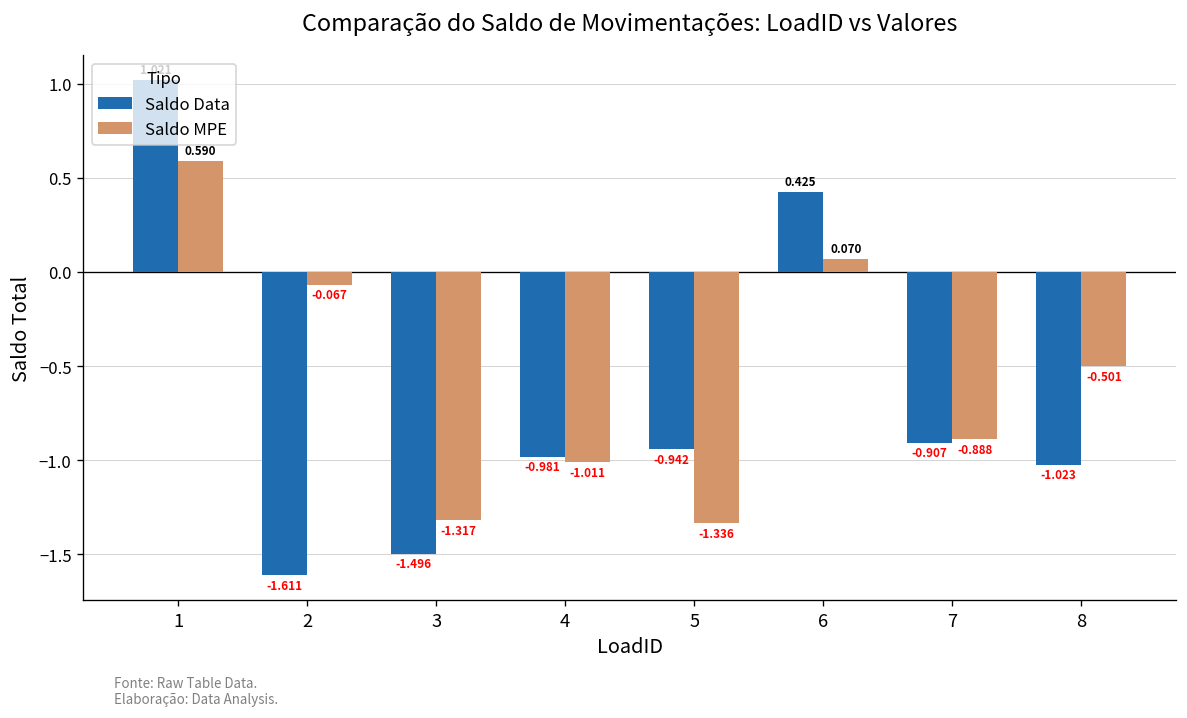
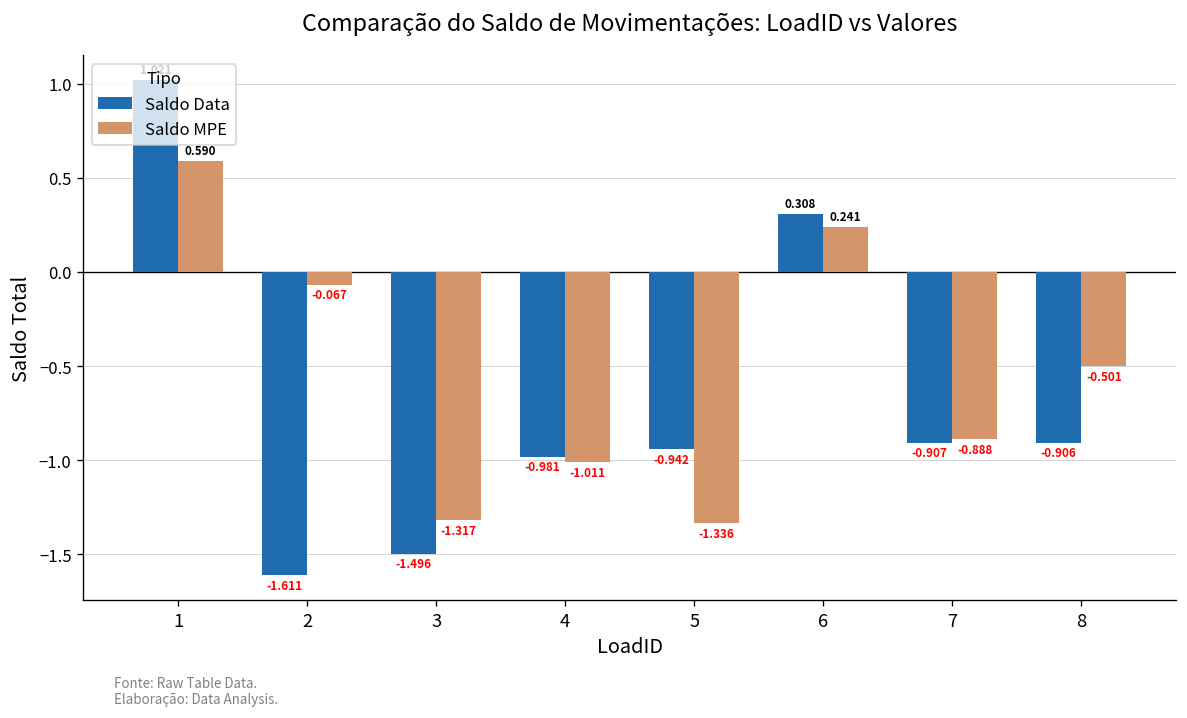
  {
    "Saldo Data": {
      "2": -1.611,
      "3": -1.496,
      "4": -0.981,
      "5": -0.942,
-     "6": 0.425,
+     "6": 0.308,
      "7": -0.907,
-     "8": -1.023
+     "8": -0.906
    },
    "Saldo MPE": {
      "1": 0.590,
      "2": -0.067,
      "3": -1.317,
      "4": -1.011,
      "5": -1.336,
-     "6": 0.070,
+     "6": 0.241,
      "7": -0.888,
      "8": -0.501
    }
  }
